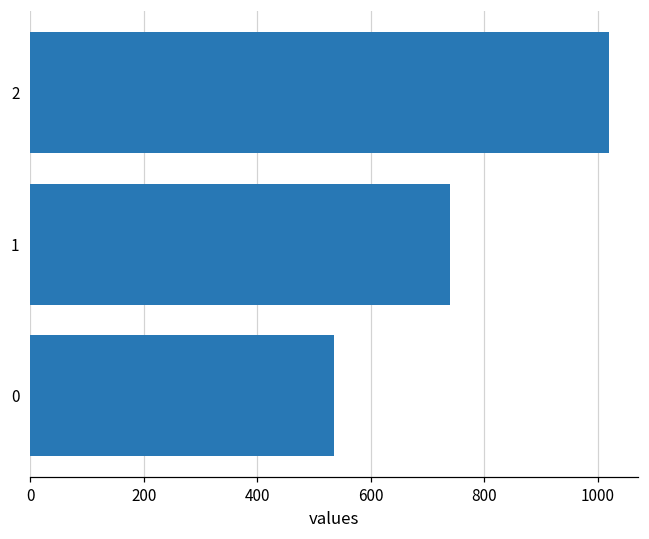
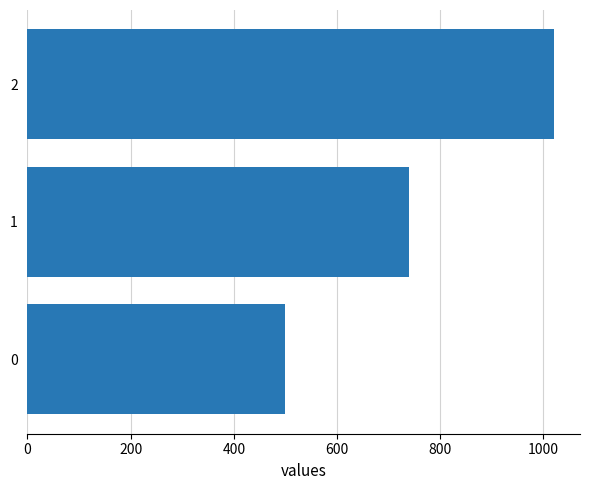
  {
    "2": 1020,
    "1": 740,
-   "0": 540
+   "0": 500
  }
